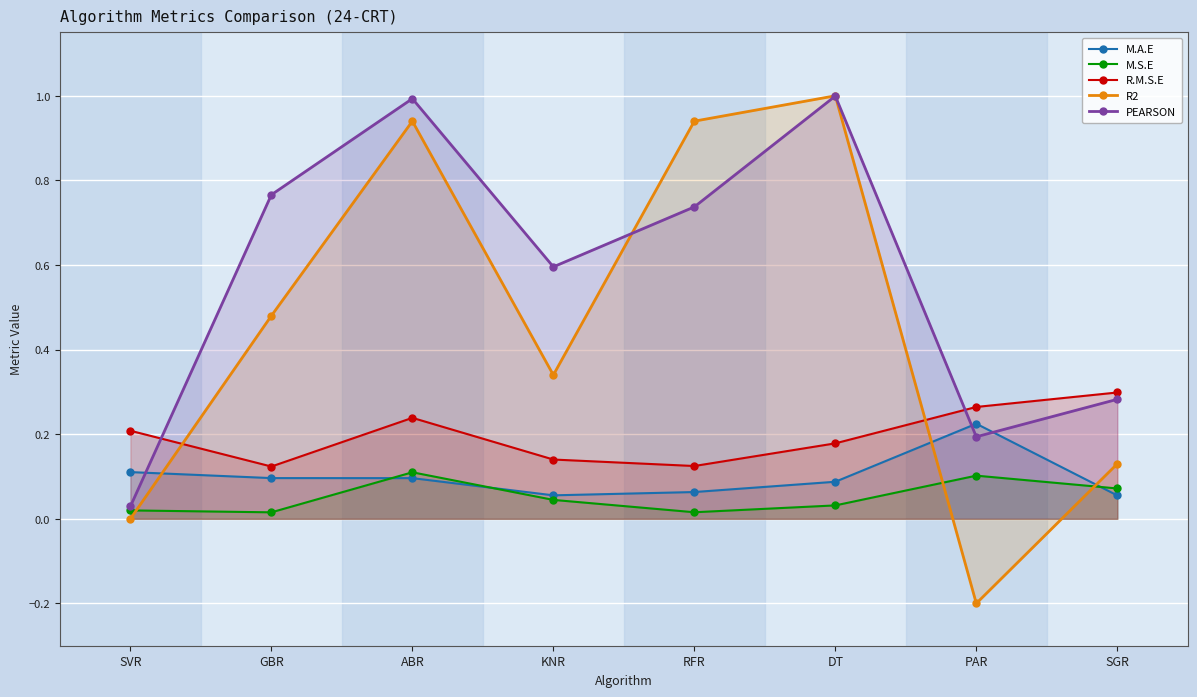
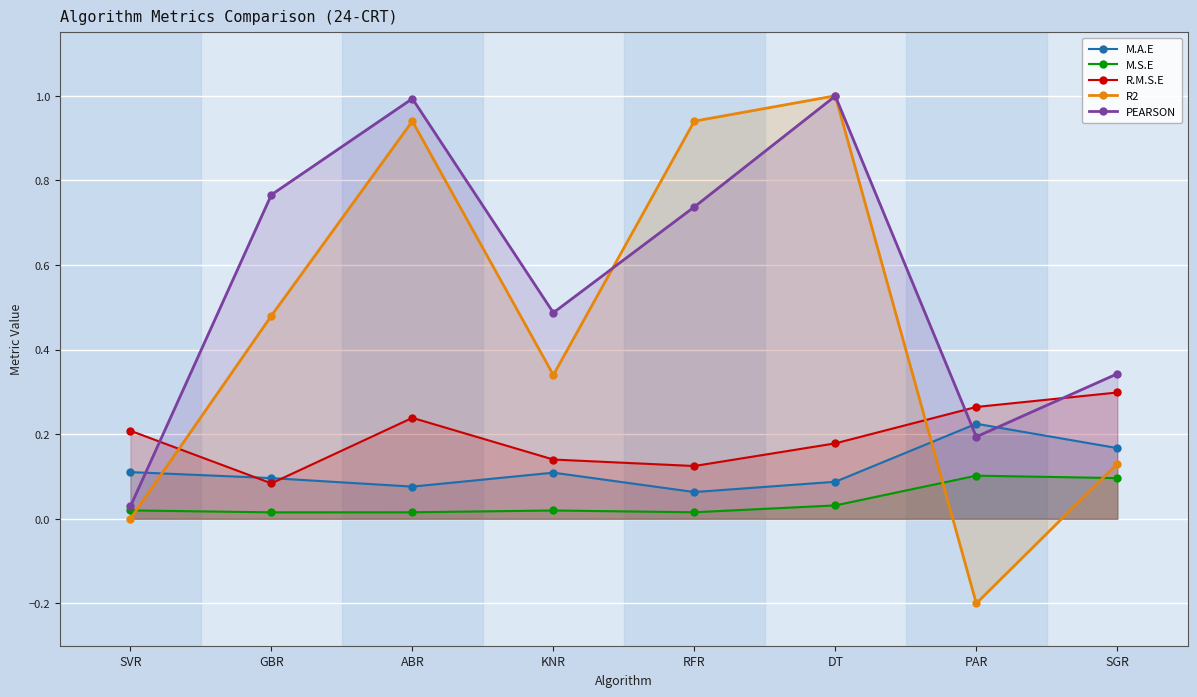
  {
    "M.A.E": {
      "SVR": 0.11,
      "GBR": 0.10,
-     "ABR": 0.10,
-     "KNR": 0.06,
+     "ABR": 0.08,
+     "KNR": 0.11,
      "RFR": 0.06,
      "DT": 0.09,
      "PAR": 0.22,
-     "SGR": 0.06
+     "SGR": 0.17
    },
    "M.S.E": {
      "SVR": 0.02,
      "GBR": 0.02,
-     "ABR": 0.11,
-     "KNR": 0.04,
+     "ABR": 0.02,
+     "KNR": 0.02,
      "RFR": 0.02,
      "DT": 0.03,
      "PAR": 0.10,
-     "SGR": 0.07
+     "SGR": 0.10
    },
    "R.M.S.E": {
      "SVR": 0.21,
-     "GBR": 0.12,
+     "GBR": 0.08,
      "ABR": 0.24,
      "KNR": 0.14,
      "RFR": 0.12,
      "DT": 0.18,
      "PAR": 0.26,
      "SGR": 0.30
    },
    "PEARSON": {
      "SVR": 0.03,
      "GBR": 0.77,
      "ABR": 0.99,
-     "KNR": 0.60,
+     "KNR": 0.49,
      "RFR": 0.74,
      "PAR": 0.19,
-     "SGR": 0.28
+     "SGR": 0.34
    }
  }
